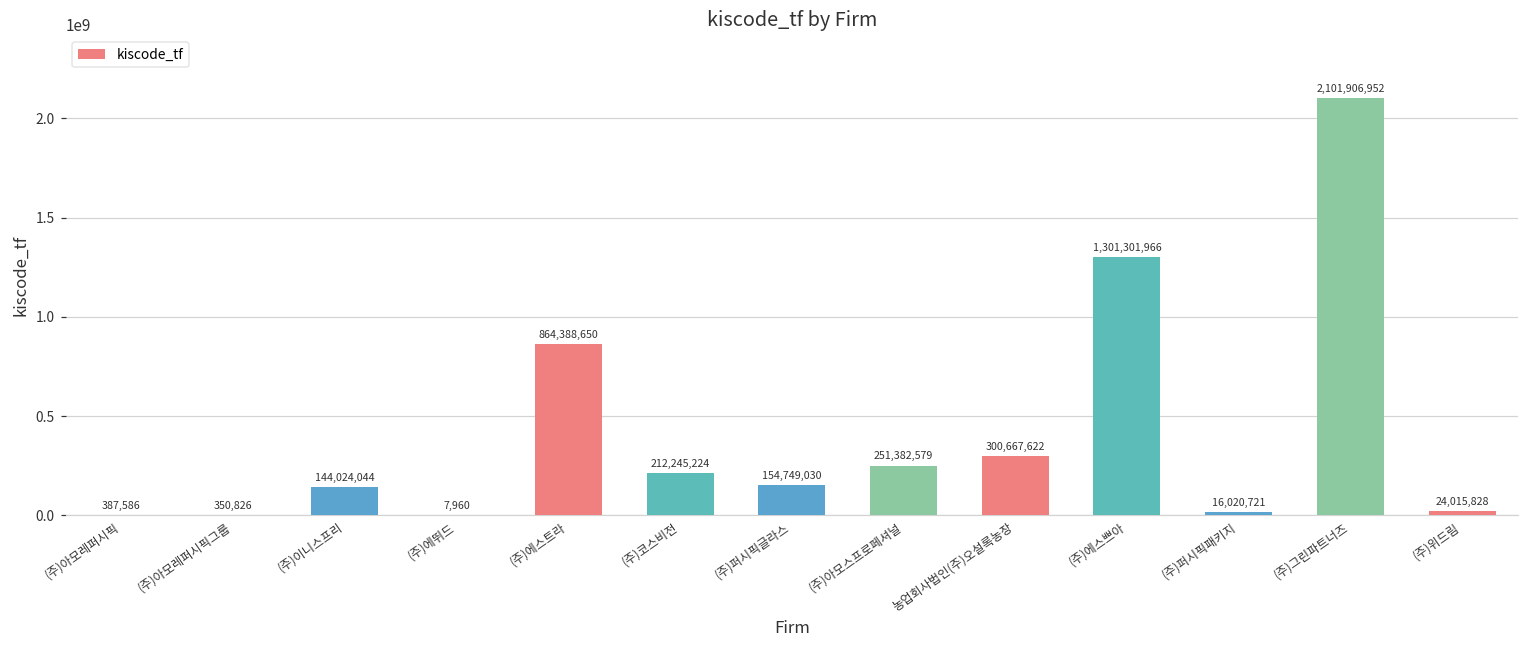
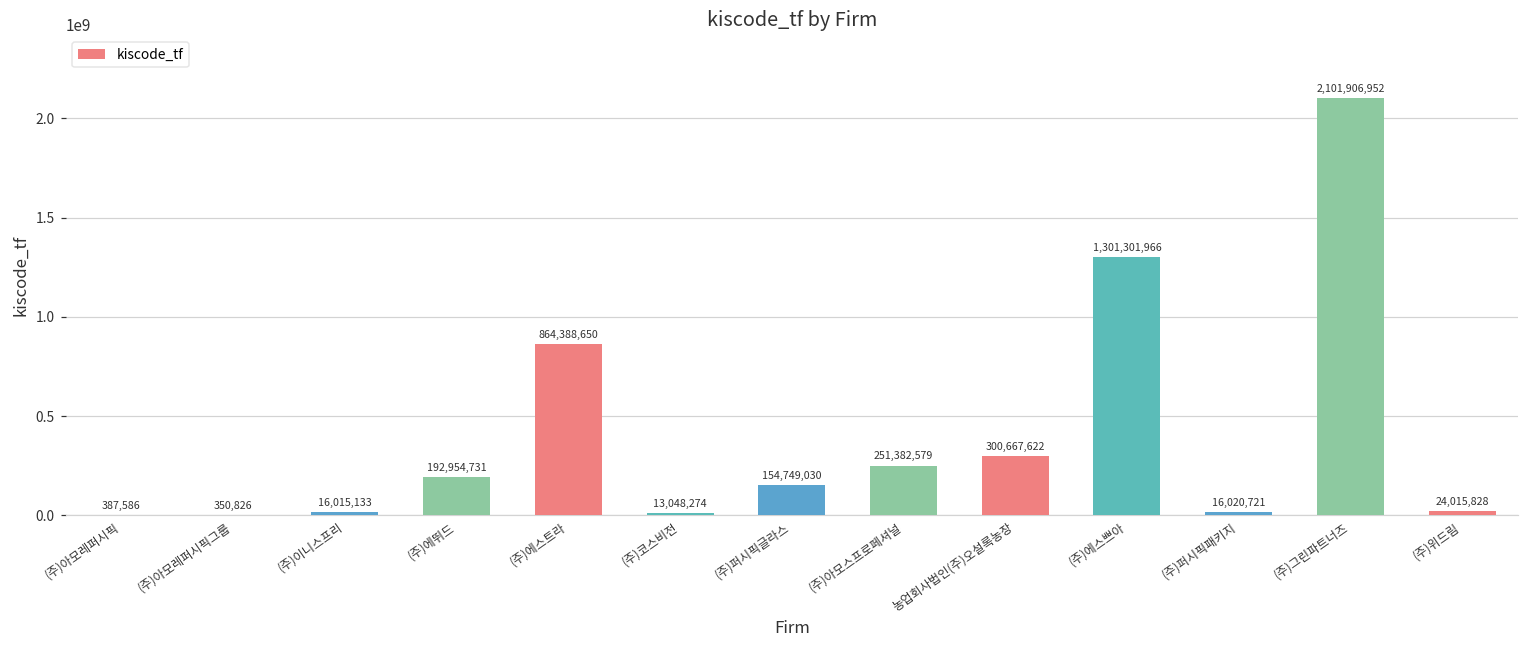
  {
    "(주)아모레퍼시픽": "387,586",
    "(주)아모레퍼시픽그룹": "350,826",
-   "(주)이니스프리": "144,024,044",
-   "(주)에뛰드": "7,960",
+   "(주)이니스프리": "16,015,133",
+   "(주)에뛰드": "192,954,731",
    "(주)에스트라": "864,388,650",
-   "(주)코스비전": "212,245,224",
+   "(주)코스비전": "13,048,274",
    "(주)퍼시픽글라스": "154,749,030",
    "(주)아모스프로페셔널": "251,382,579",
    "농업회사법인(주)오설록농장": "300,667,622",
    "(주)에스쁘아": "1,301,301,966",
    "(주)퍼시픽패키지": "16,020,721",
    "(주)그린파트너즈": "2,101,906,952",
    "(주)위드림": "24,015,828"
  }
